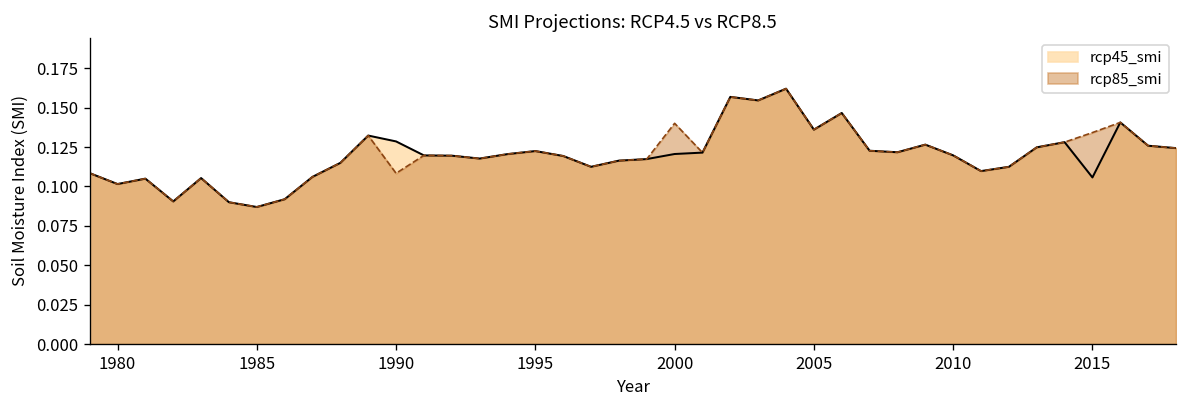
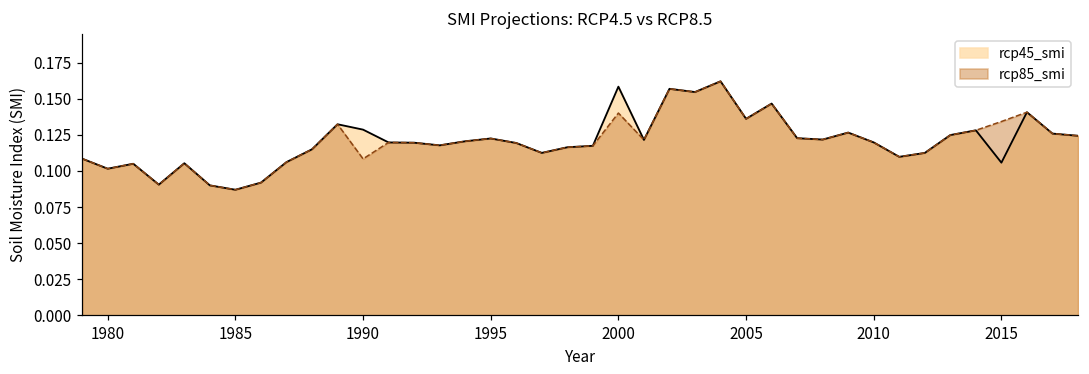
  {
    "rcp45_smi": {
      "1990": 0.129,
-     "2000": 0.121,
+     "2000": 0.158,
      "2015": 0.106
    },
    "rcp85_smi": {
      "1990": 0.108,
      "2000": 0.140,
      "2015": 0.134
    }
  }
